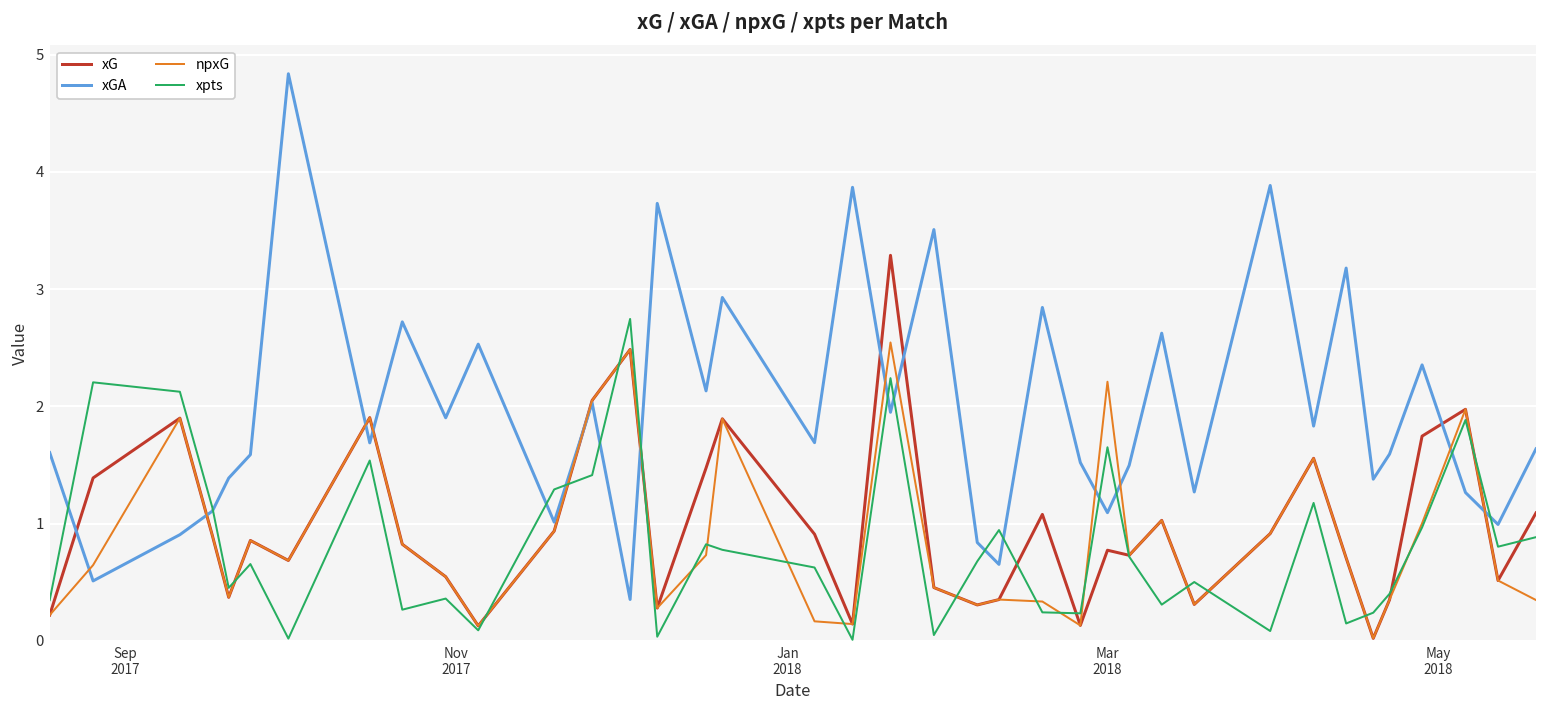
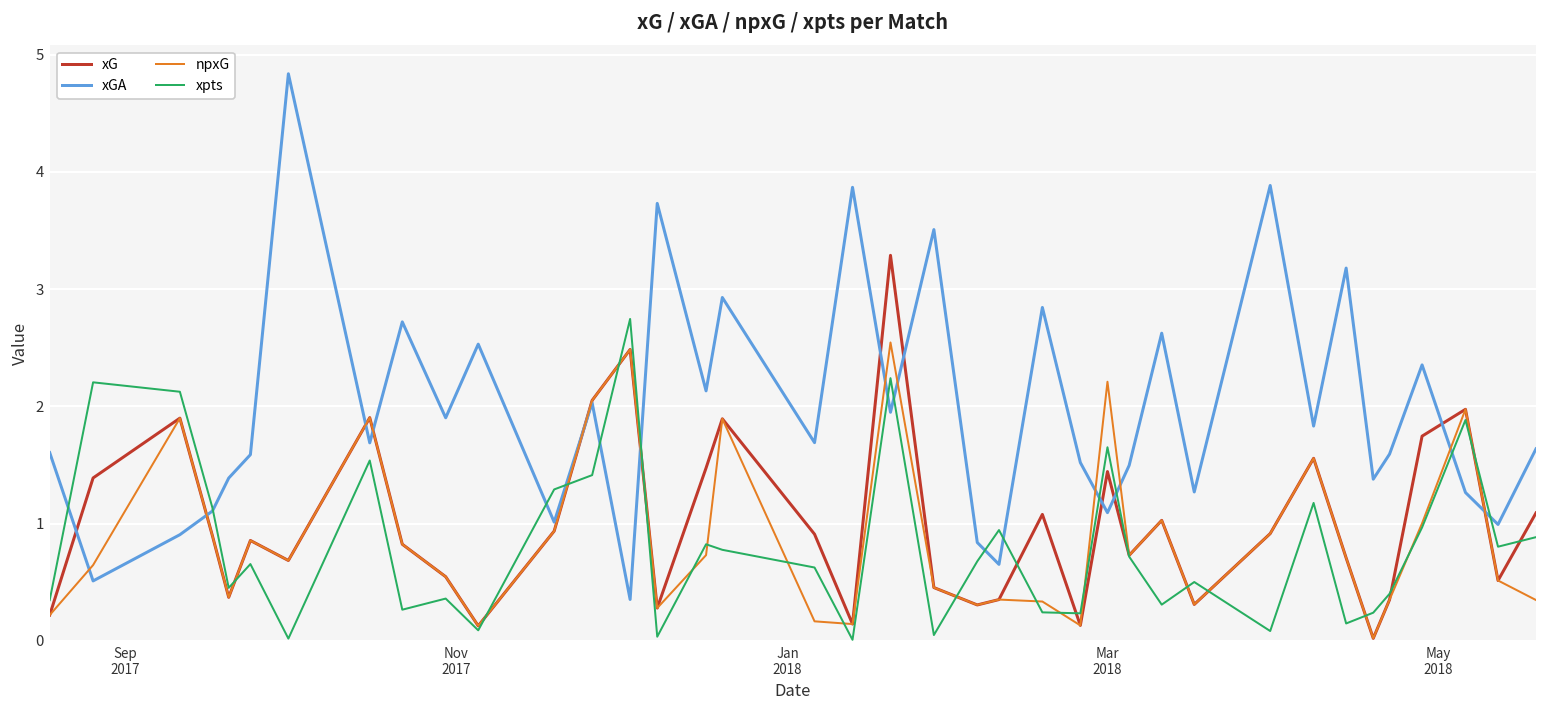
  {
    "xG": {
-     "Mar 2018": 0.8
+     "Mar 2018": 1.4
    },
    "xGA": {
      "Mar 2018": 1.1
    },
    "npxG": {
      "Mar 2018": 2.2
    },
    "xpts": {
      "Mar 2018": 1.7
    }
  }
